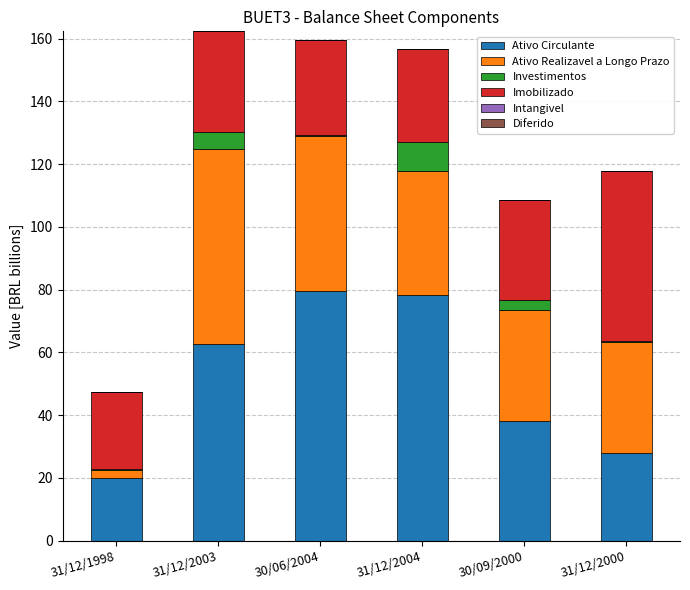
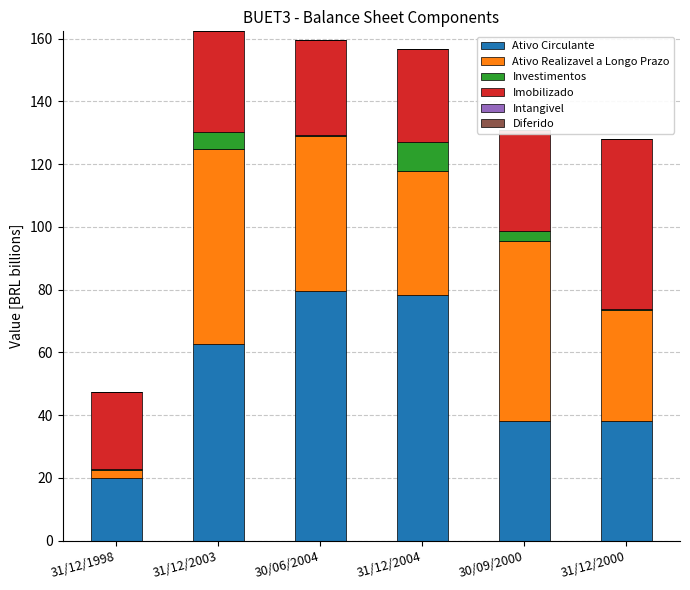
  {
    "Ativo Circulante": {
      "31/12/1998": 20,
      "31/12/2003": 63,
      "30/06/2004": 80,
      "31/12/2004": 78,
      "30/09/2000": 38,
-     "31/12/2000": 28
+     "31/12/2000": 38
    },
    "Ativo Realizavel a Longo Prazo": {
      "31/12/1998": 3,
      "31/12/2003": 62,
      "30/06/2004": 49,
      "31/12/2004": 40,
-     "30/09/2000": 35,
+     "30/09/2000": 57,
      "31/12/2000": 35
    },
    "Investimentos": {
      "31/12/2003": 6,
      "31/12/2004": 9,
      "30/09/2000": 3
    }
  }
